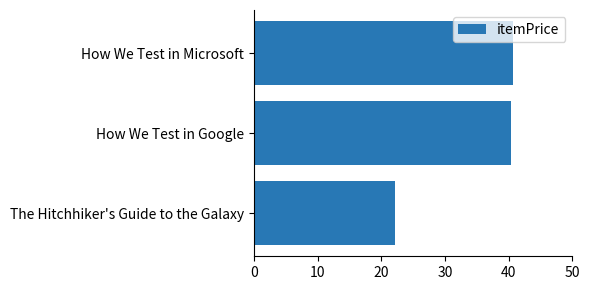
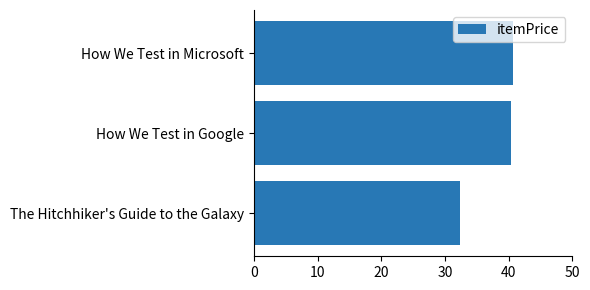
  {
    "How We Test in Microsoft": 41,
    "How We Test in Google": 40,
-   "The Hitchhiker's Guide to the Galaxy": 22
+   "The Hitchhiker's Guide to the Galaxy": 32
  }
